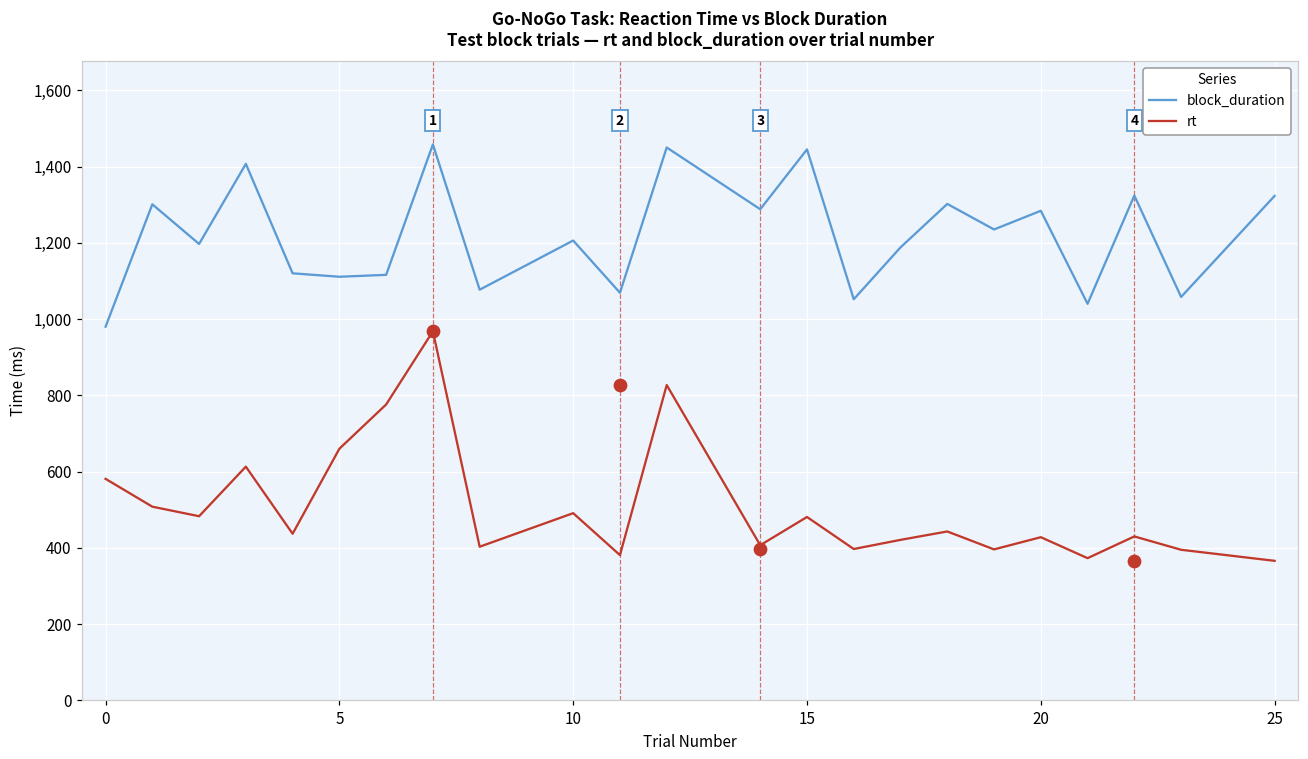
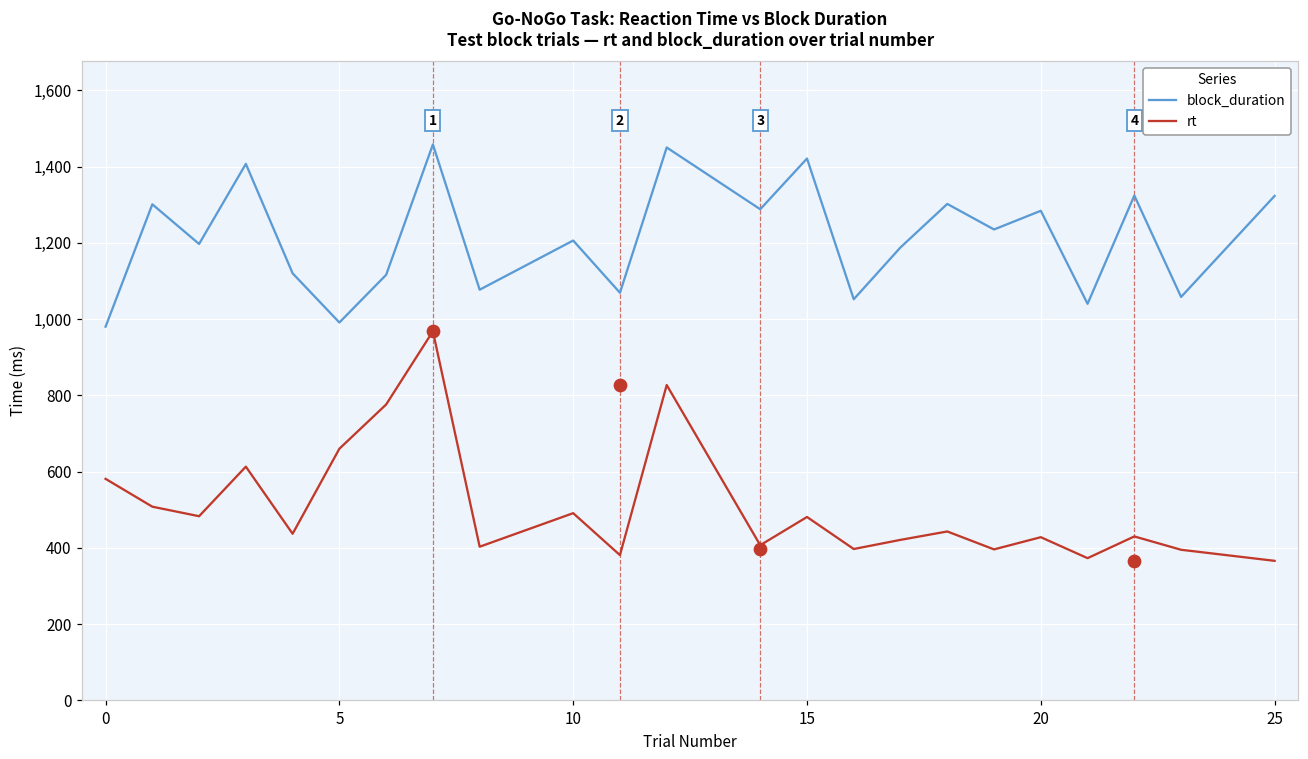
  {
    "block_duration": {
      "0": "980",
-     "5": "1,110",
+     "5": "990",
      "10": "1,210",
-     "15": "1,450",
+     "15": "1,420",
      "20": "1,280",
      "25": "1,320"
    }
  }
